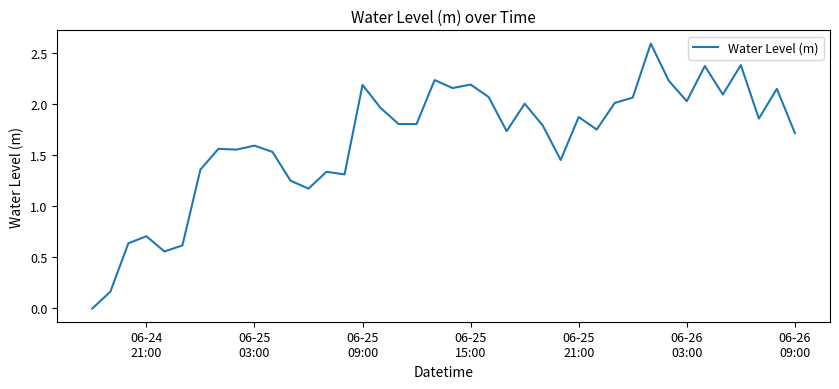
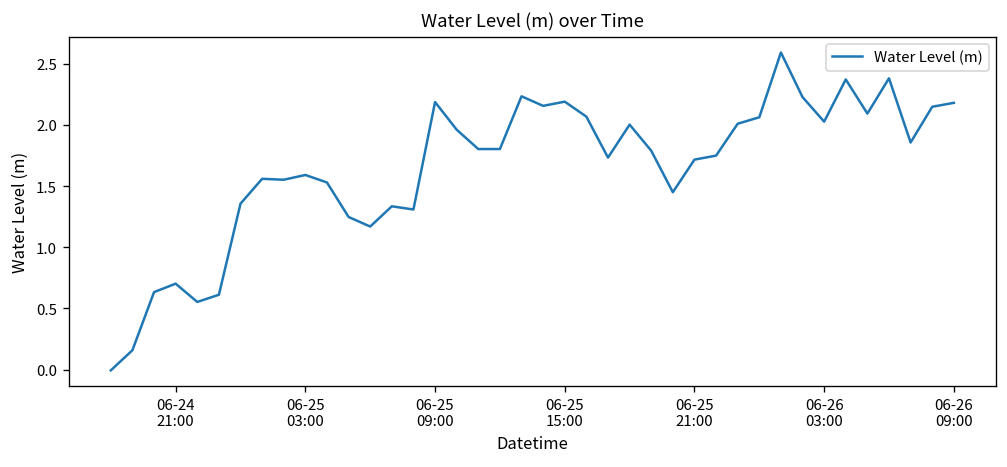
  {
    "06-24 21:00": 0.70,
    "06-25 03:00": 1.59,
    "06-25 09:00": 2.19,
    "06-25 15:00": 2.19,
-   "06-25 21:00": 1.87,
+   "06-25 21:00": 1.72,
    "06-26 03:00": 2.03,
-   "06-26 09:00": 1.71
+   "06-26 09:00": 2.18
  }
